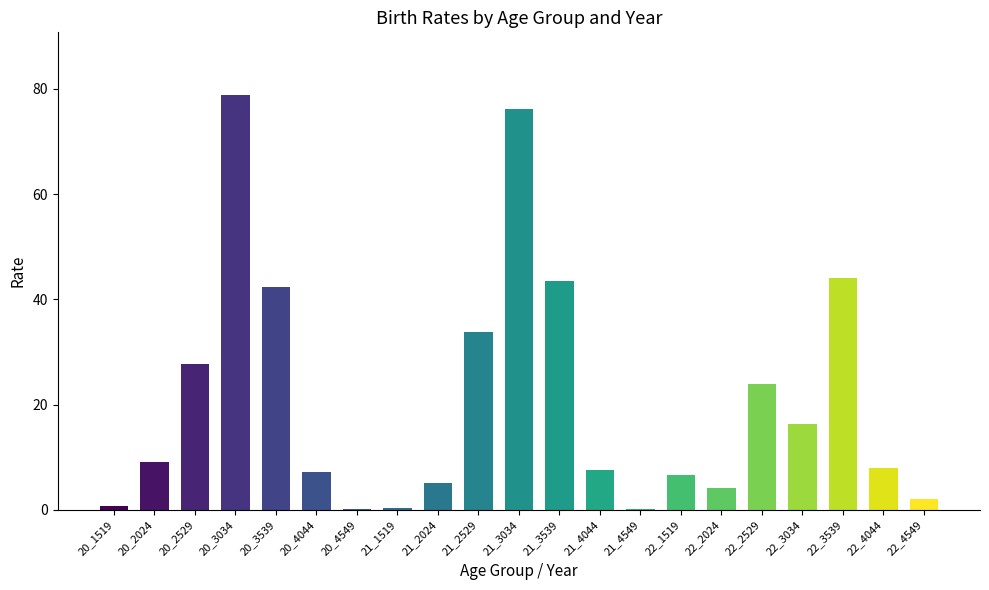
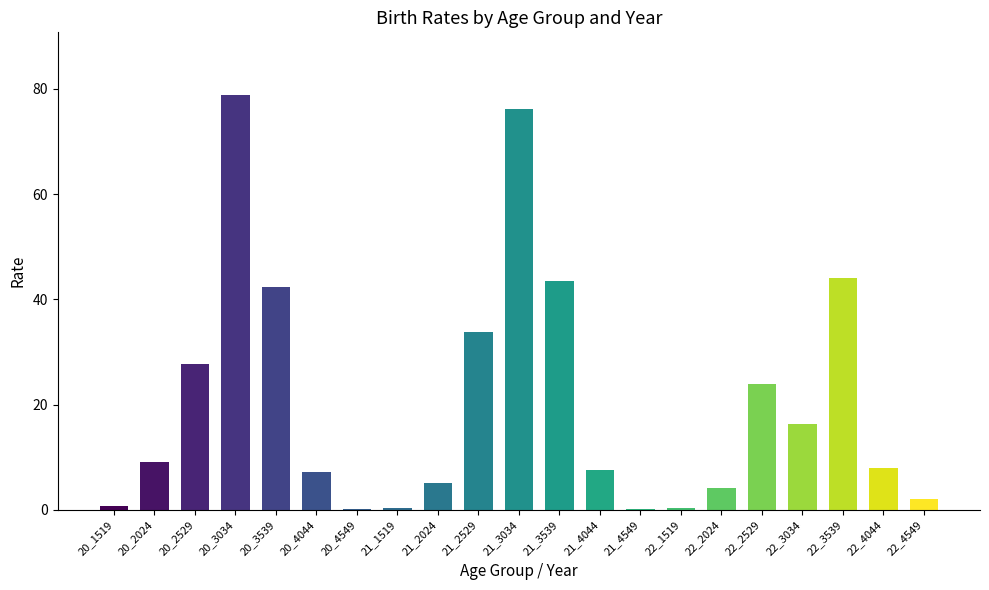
  {
    "20_1519": 1,
    "20_2024": 9,
    "20_2529": 28,
    "20_3034": 79,
    "20_3539": 42,
    "20_4044": 7,
    "21_2024": 5,
    "21_2529": 34,
    "21_3034": 76,
    "21_3539": 44,
    "21_4044": 8,
-   "22_1519": 7,
+   "22_1519": 0,
    "22_2024": 4,
    "22_2529": 24,
    "22_3034": 16,
    "22_3539": 44,
    "22_4044": 8,
    "22_4549": 2
  }
